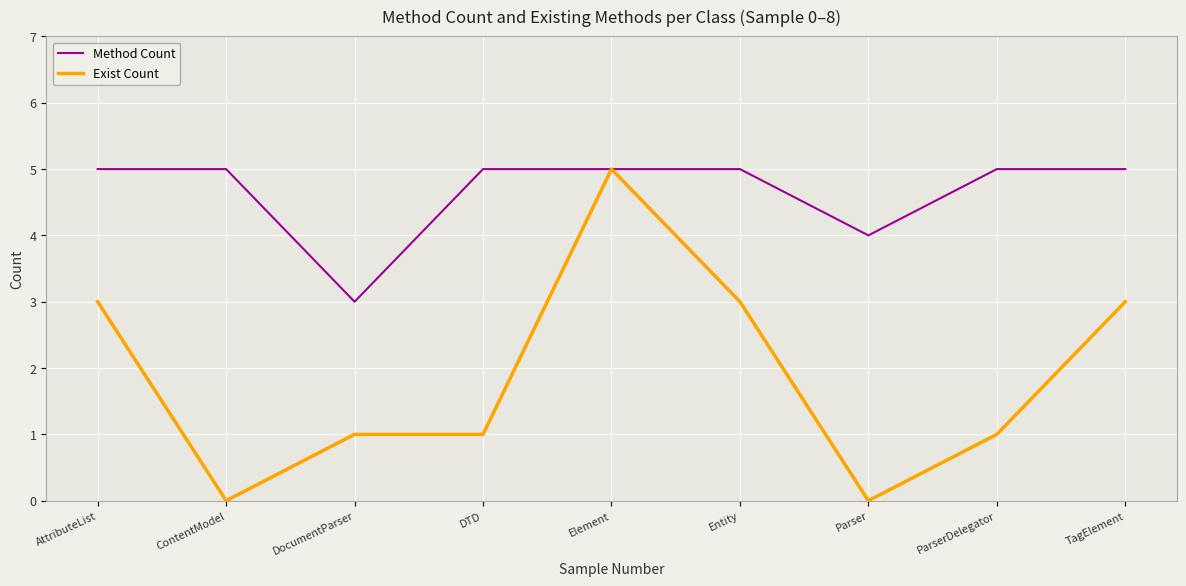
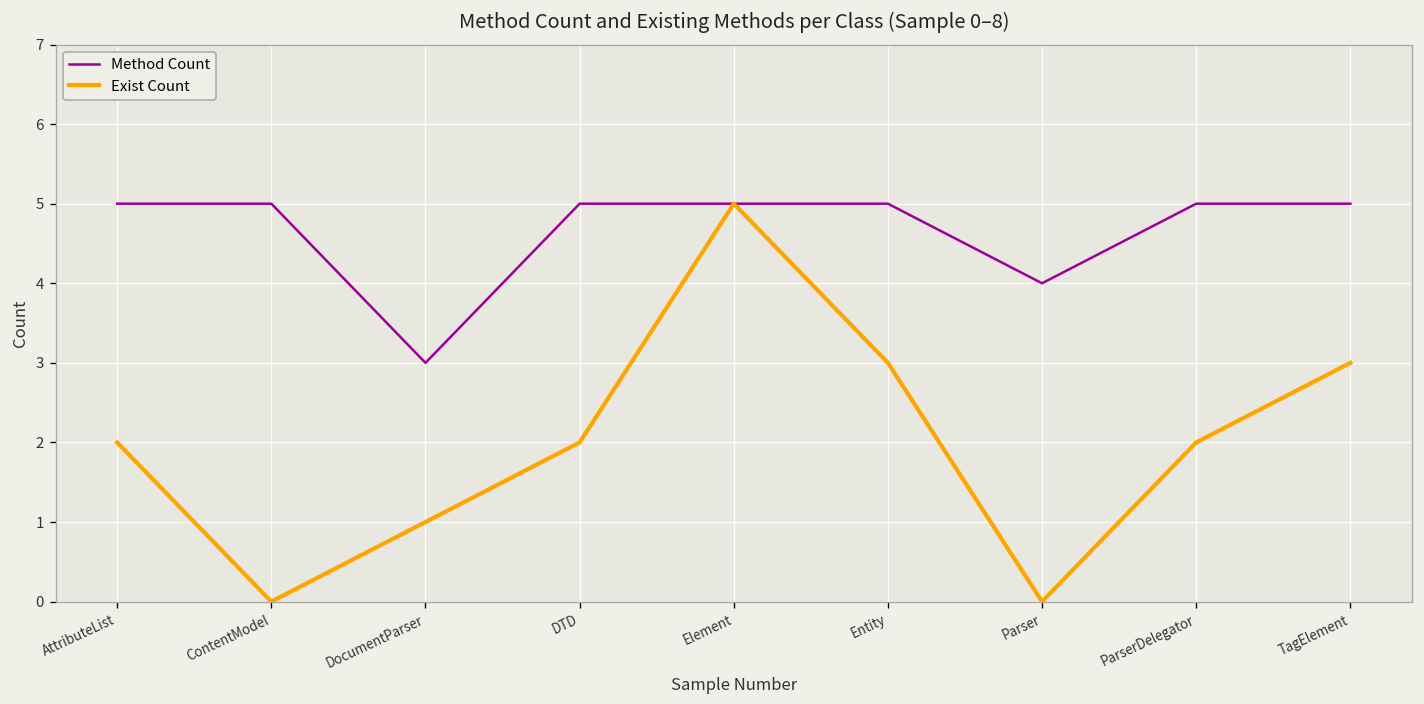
  {
    "Method Count": {
      "AttributeList": 5,
      "ContentModel": 5,
      "DocumentParser": 3,
      "DTD": 5,
      "Entity": 5,
      "Parser": 4,
      "ParserDelegator": 5,
      "TagElement": 5
    },
    "Exist Count": {
-     "AttributeList": 3,
+     "AttributeList": 2,
      "ContentModel": 0,
      "DocumentParser": 1,
-     "DTD": 1,
+     "DTD": 2,
      "Entity": 3,
      "Parser": 0,
-     "ParserDelegator": 1,
+     "ParserDelegator": 2,
      "TagElement": 3
    }
  }
